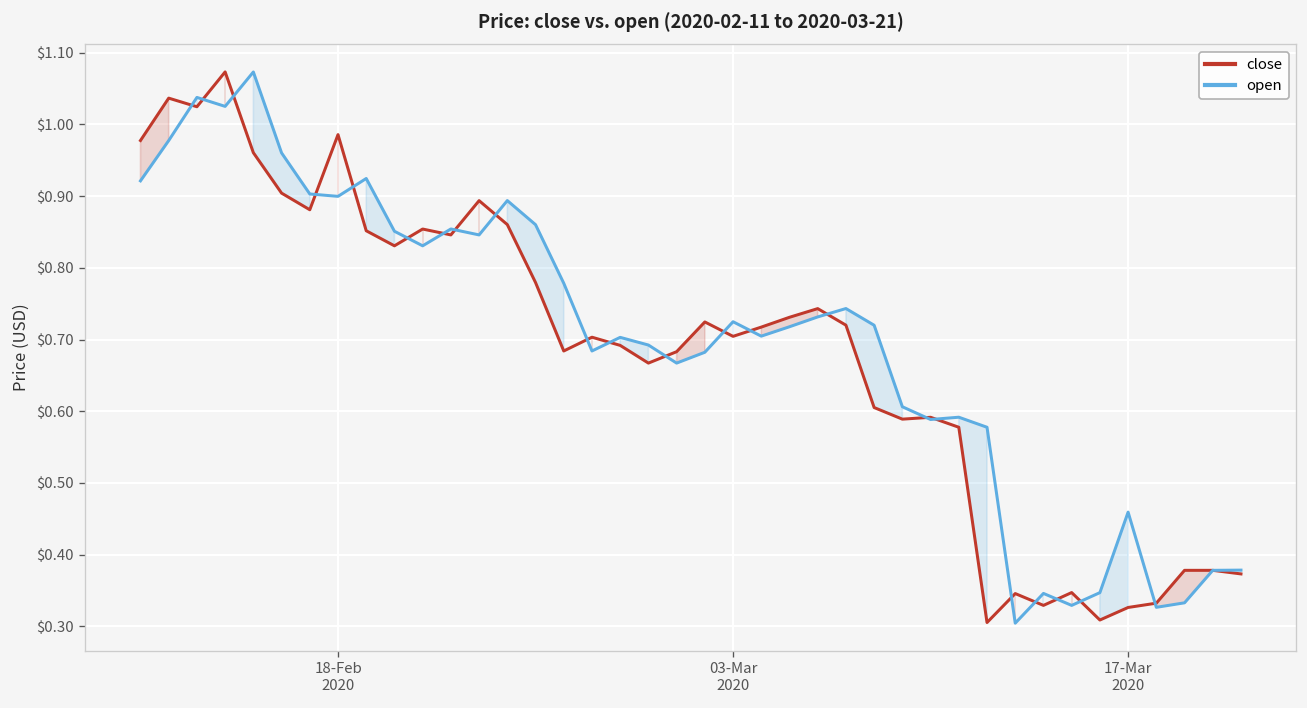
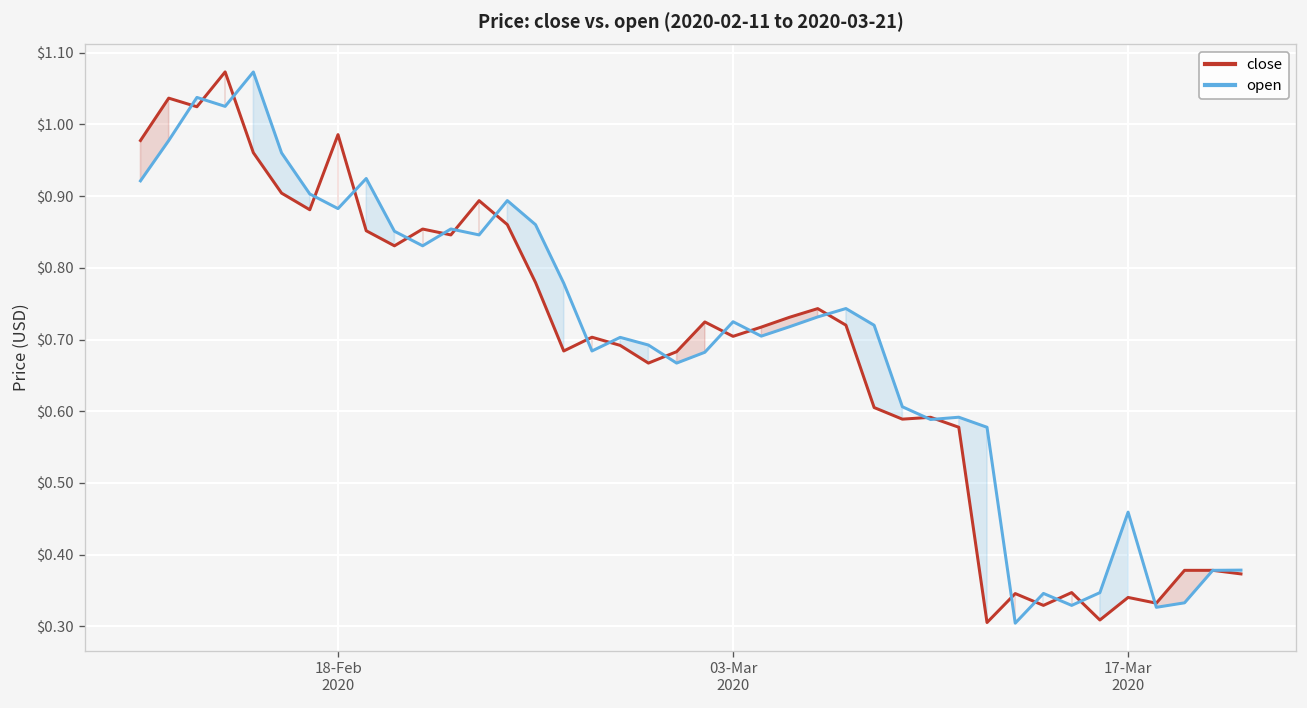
  {
    "close": {
      "18-Feb 2020": "$0.99",
      "03-Mar 2020": "$0.70",
-     "17-Mar 2020": "$0.33"
+     "17-Mar 2020": "$0.34"
    },
    "open": {
-     "18-Feb 2020": "$0.90",
+     "18-Feb 2020": "$0.88",
      "03-Mar 2020": "$0.72",
      "17-Mar 2020": "$0.46"
    }
  }
